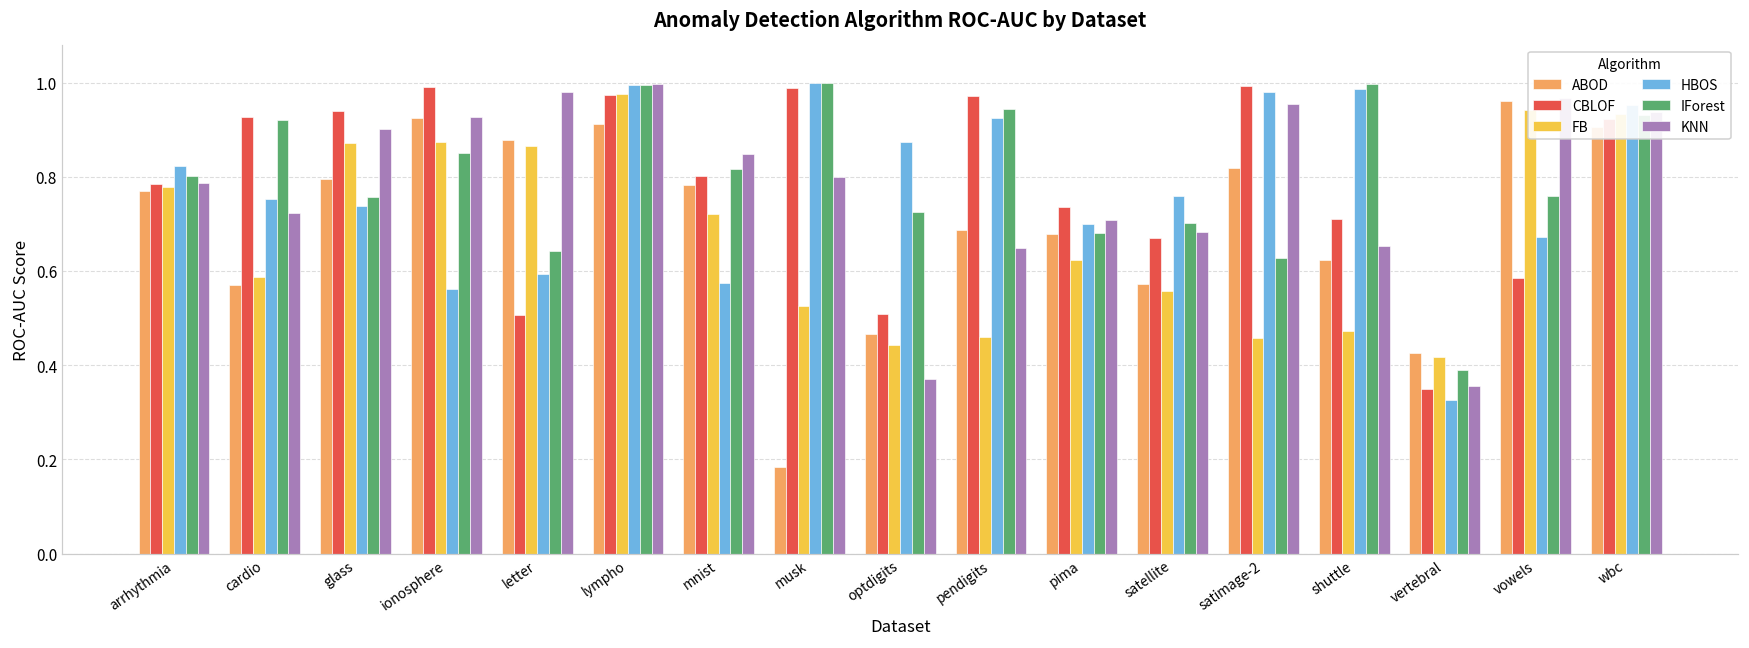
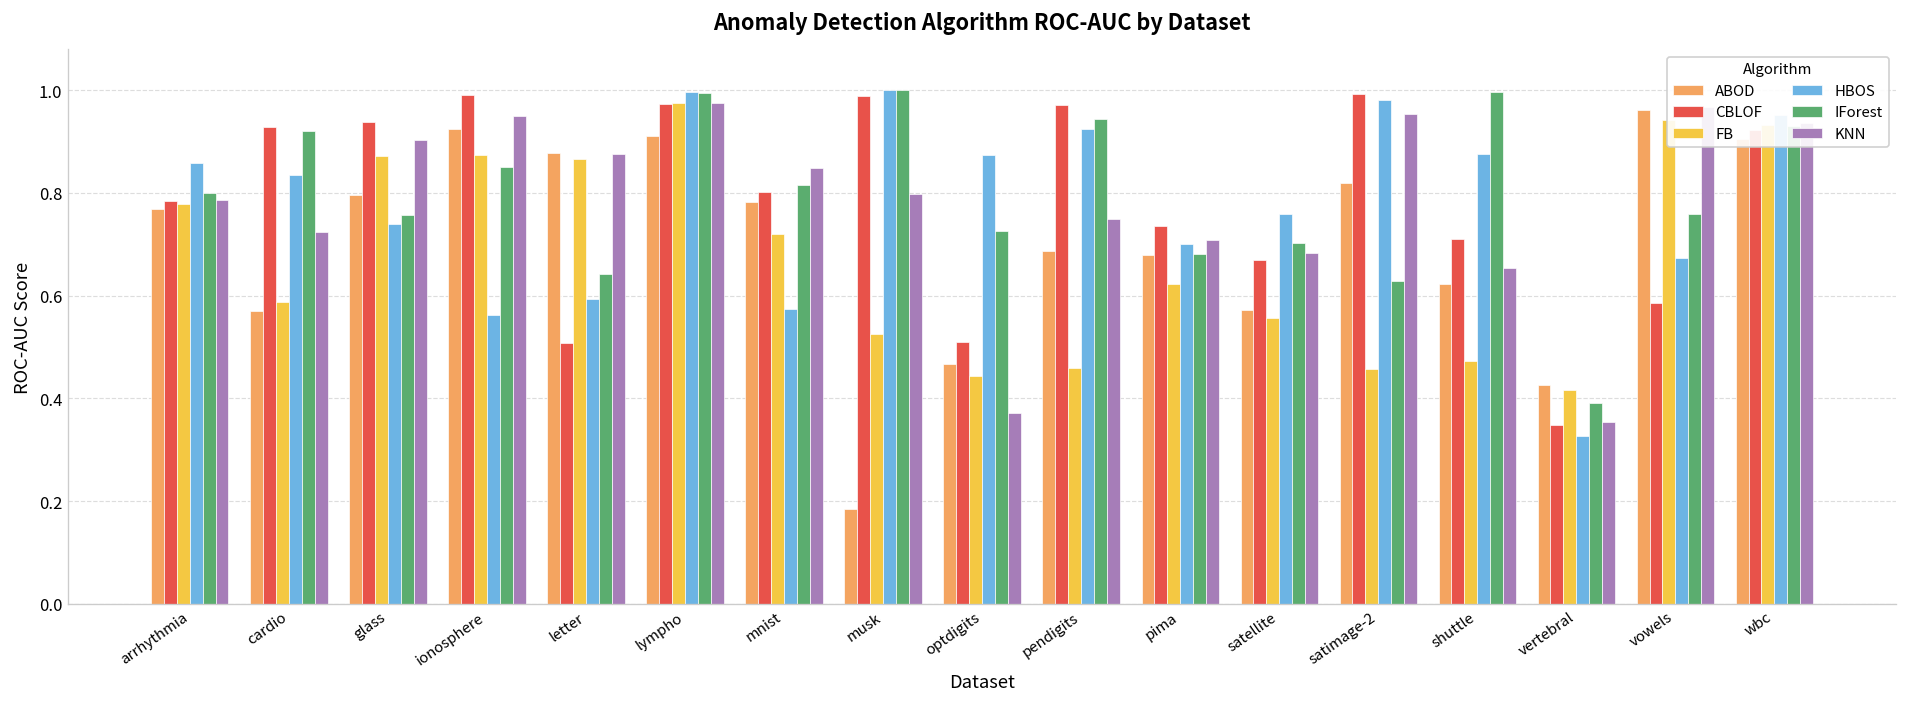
  {
    "CBLOF": {
      "arrhythmia": 0.78,
      "cardio": 0.93,
      "glass": 0.94,
      "ionosphere": 0.99,
      "letter": 0.51,
      "lympho": 0.97,
      "mnist": 0.80,
      "musk": 0.99,
      "optdigits": 0.51,
      "pendigits": 0.97,
      "pima": 0.73,
      "satellite": 0.67,
      "satimage-2": 0.99,
      "shuttle": 0.71,
      "vertebral": 0.35,
      "vowels": 0.59
    },
    "HBOS": {
-     "arrhythmia": 0.82,
-     "cardio": 0.75,
+     "arrhythmia": 0.86,
+     "cardio": 0.84,
      "glass": 0.74,
      "ionosphere": 0.56,
      "letter": 0.59,
      "lympho": 1.00,
      "mnist": 0.57,
      "musk": 1.00,
      "optdigits": 0.87,
      "pendigits": 0.92,
      "pima": 0.70,
      "satellite": 0.76,
      "satimage-2": 0.98,
-     "shuttle": 0.99,
+     "shuttle": 0.88,
      "vertebral": 0.33,
      "vowels": 0.67
    },
    "IForest": {
      "arrhythmia": 0.80,
      "cardio": 0.92,
      "glass": 0.76,
      "ionosphere": 0.85,
      "letter": 0.64,
      "lympho": 0.99,
      "mnist": 0.82,
      "musk": 1.00,
      "optdigits": 0.73,
      "pendigits": 0.94,
      "pima": 0.68,
      "satellite": 0.70,
      "satimage-2": 0.63,
      "shuttle": 1.00,
      "vertebral": 0.39,
      "vowels": 0.76
    },
    "KNN": {
      "arrhythmia": 0.79,
      "cardio": 0.72,
      "glass": 0.90,
-     "ionosphere": 0.93,
-     "letter": 0.98,
-     "lympho": 1.00,
+     "ionosphere": 0.95,
+     "letter": 0.88,
+     "lympho": 0.97,
      "mnist": 0.85,
      "musk": 0.80,
      "optdigits": 0.37,
-     "pendigits": 0.65,
+     "pendigits": 0.75,
      "pima": 0.71,
      "satellite": 0.68,
      "satimage-2": 0.95,
      "shuttle": 0.65,
      "vertebral": 0.36
    }
  }
